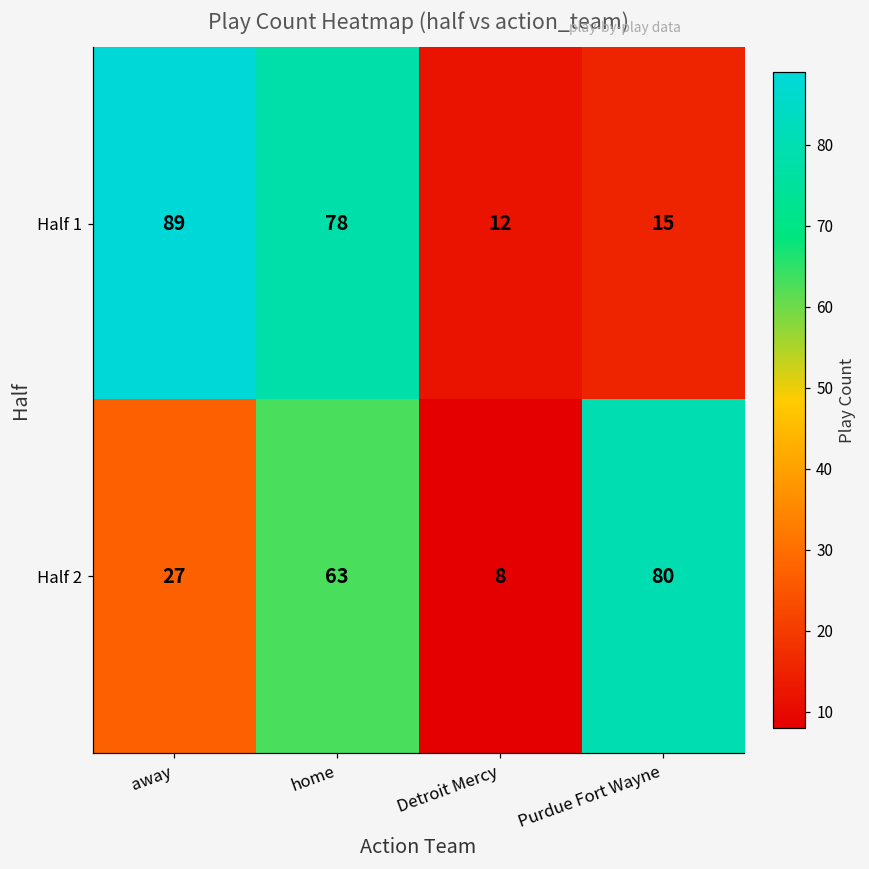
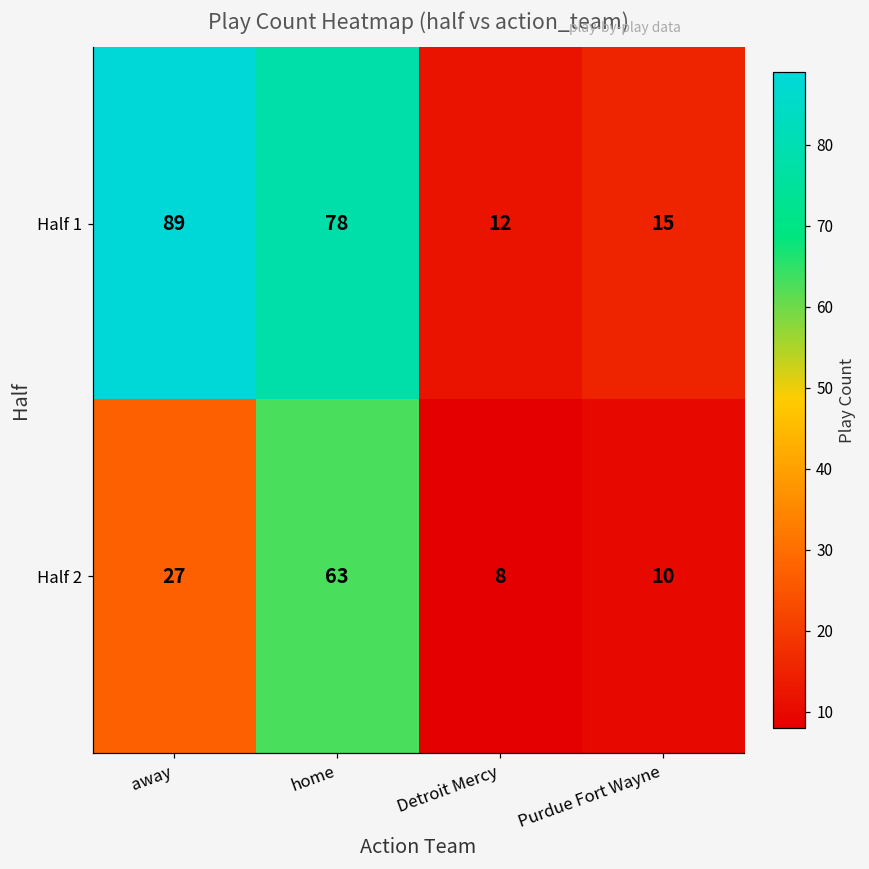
  {
    "Half 1": {
      "away": 89,
      "home": 78,
      "Detroit Mercy": 12,
      "Purdue Fort Wayne": 15
    },
    "Half 2": {
      "away": 27,
      "home": 63,
      "Detroit Mercy": 8,
-     "Purdue Fort Wayne": 80
+     "Purdue Fort Wayne": 10
    }
  }
